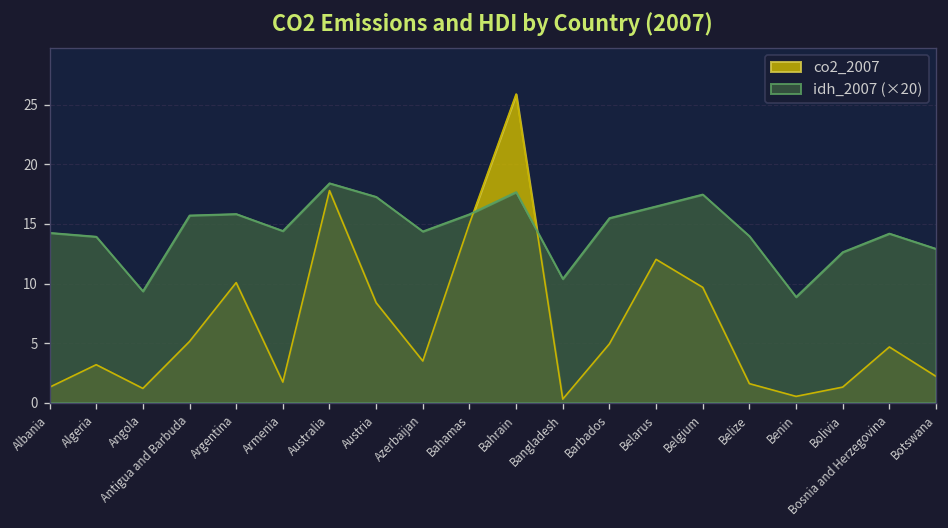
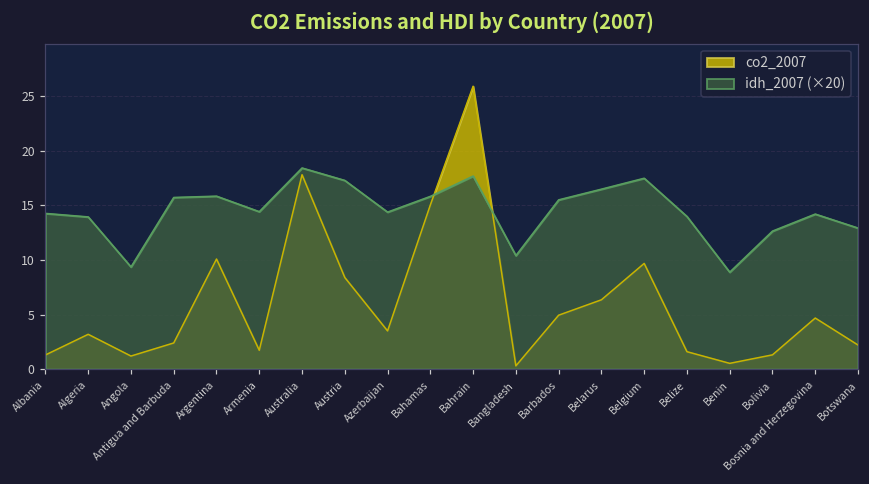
  {
    "co2_2007": {
      "Albania": 1,
      "Algeria": 3,
      "Angola": 1,
-     "Antigua and Barbuda": 5,
+     "Antigua and Barbuda": 2,
      "Argentina": 10,
      "Armenia": 2,
      "Australia": 18,
      "Austria": 8,
      "Azerbaijan": 4,
      "Bahamas": 15,
      "Bahrain": 26,
      "Bangladesh": 0,
      "Barbados": 5,
-     "Belarus": 12,
+     "Belarus": 6,
      "Belgium": 10,
      "Belize": 2,
      "Benin": 1,
      "Bolivia": 1,
      "Bosnia and Herzegovina": 5,
      "Botswana": 2
    },
    "idh_2007 (×20)": {
      "Albania": 14,
      "Algeria": 14,
      "Angola": 9,
      "Antigua and Barbuda": 16,
      "Argentina": 16,
      "Armenia": 14,
      "Australia": 18,
      "Austria": 17,
      "Azerbaijan": 14,
      "Bahamas": 16,
      "Bahrain": 18,
      "Bangladesh": 10,
      "Barbados": 16,
      "Belarus": 16,
      "Belgium": 17,
      "Belize": 14,
      "Benin": 9,
      "Bolivia": 13,
      "Bosnia and Herzegovina": 14,
      "Botswana": 13
    }
  }
